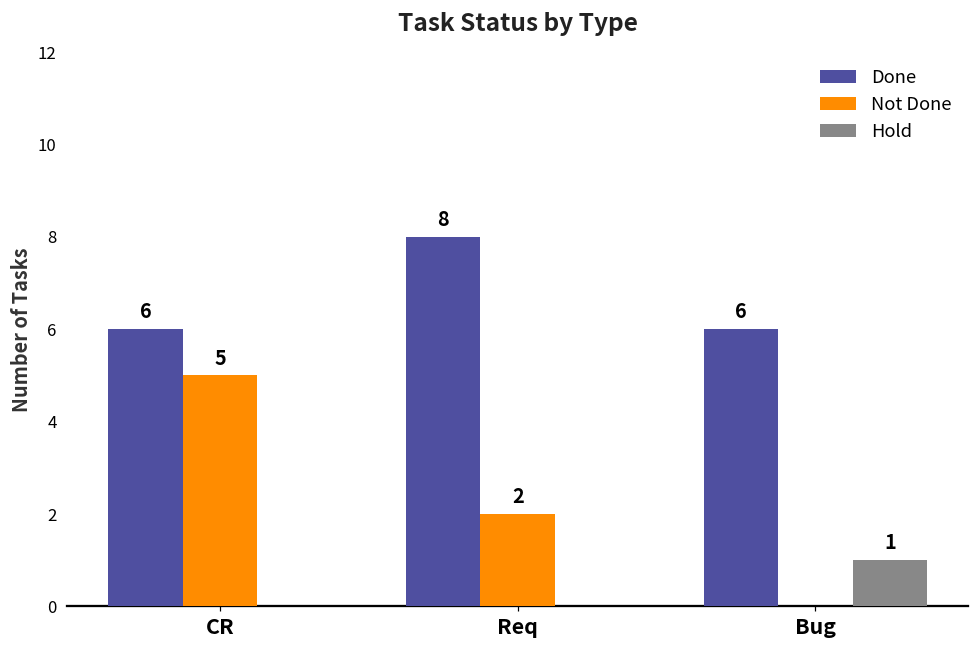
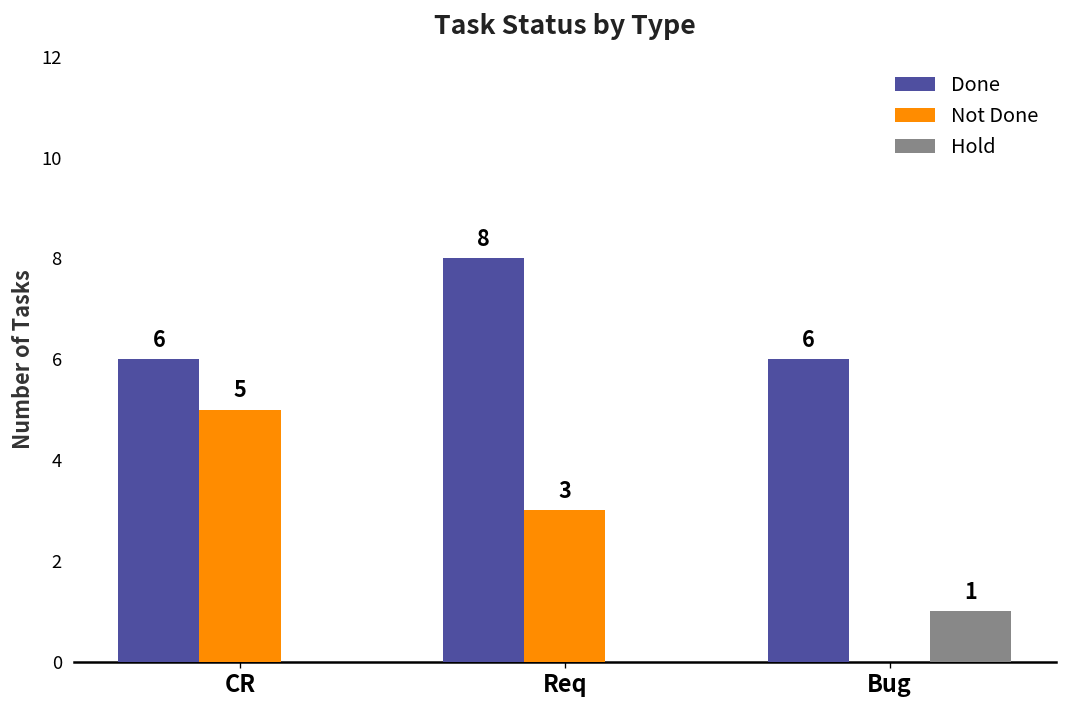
  {
    "Done": {
      "CR": 6,
      "Req": 8,
      "Bug": 6
    },
    "Not Done": {
      "CR": 5,
-     "Req": 2
+     "Req": 3
    },
    "Hold": {
      "Bug": 1
    }
  }
